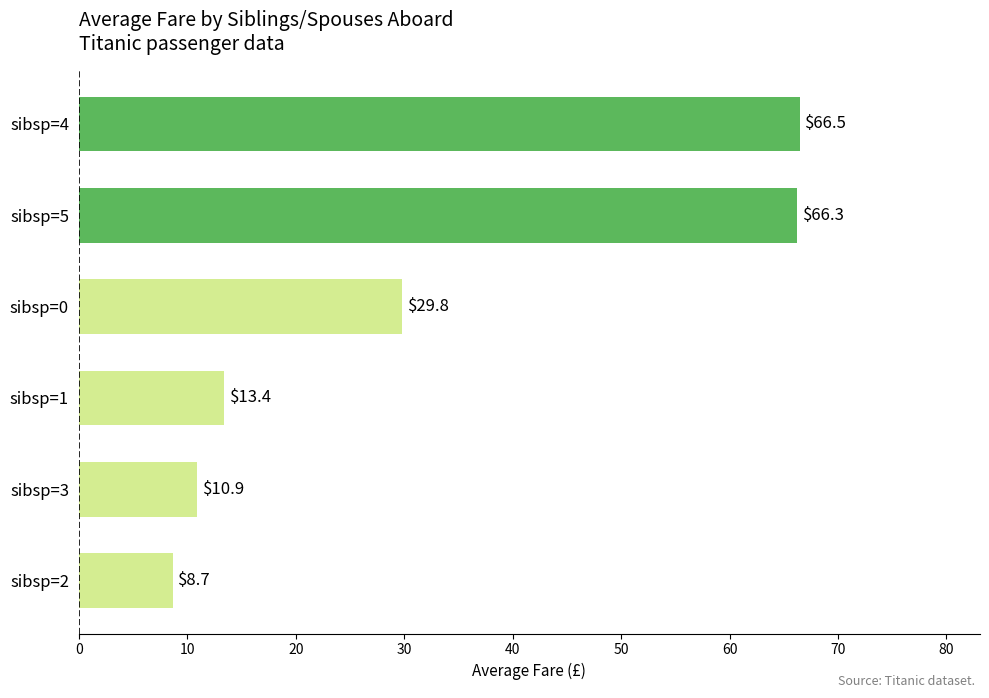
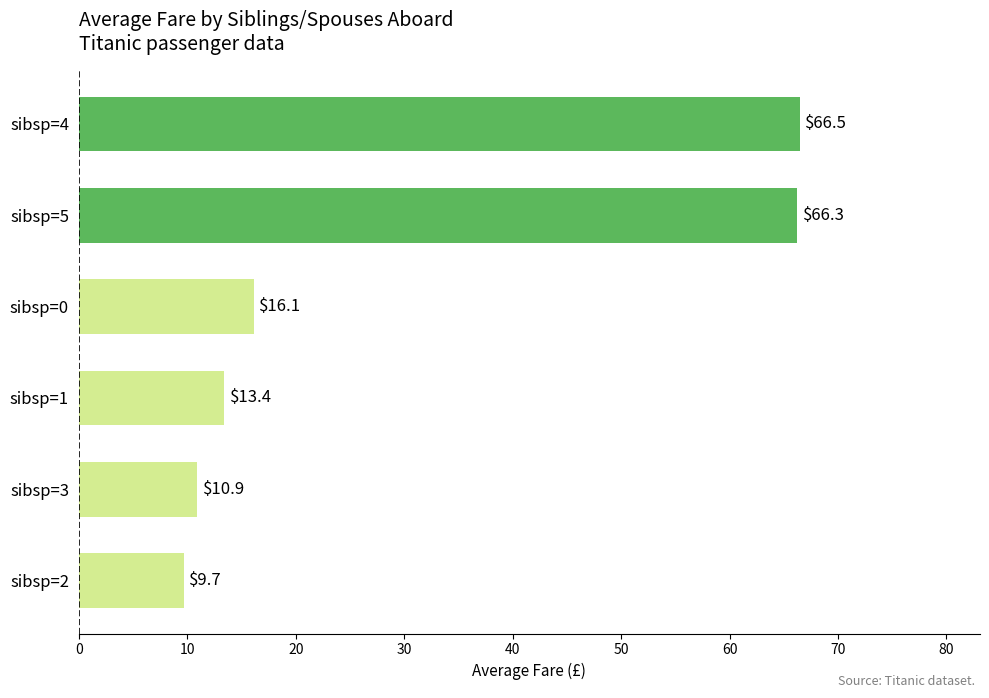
  {
    "sibsp=4": "$66.5",
    "sibsp=5": "$66.3",
-   "sibsp=0": "$29.8",
+   "sibsp=0": "$16.1",
    "sibsp=1": "$13.4",
    "sibsp=3": "$10.9",
-   "sibsp=2": "$8.7"
+   "sibsp=2": "$9.7"
  }
